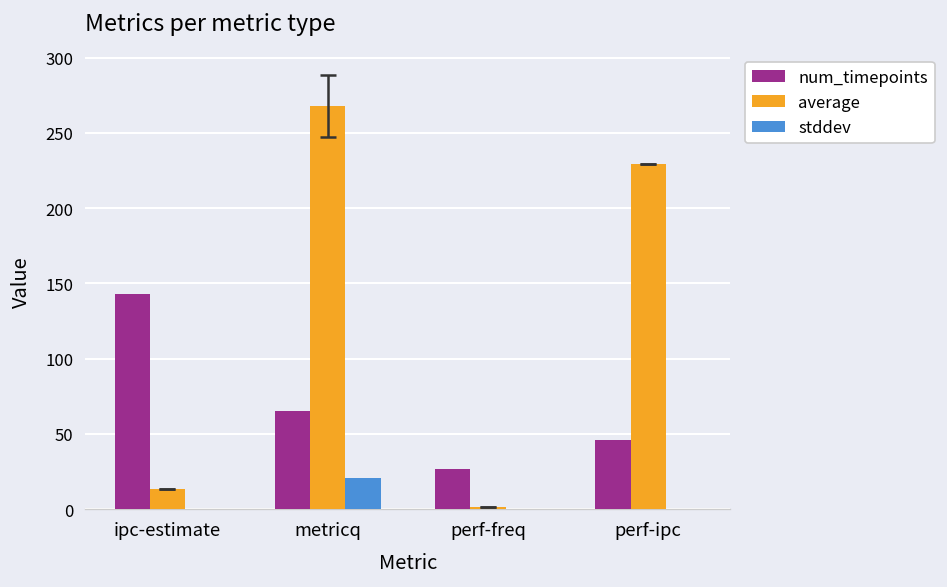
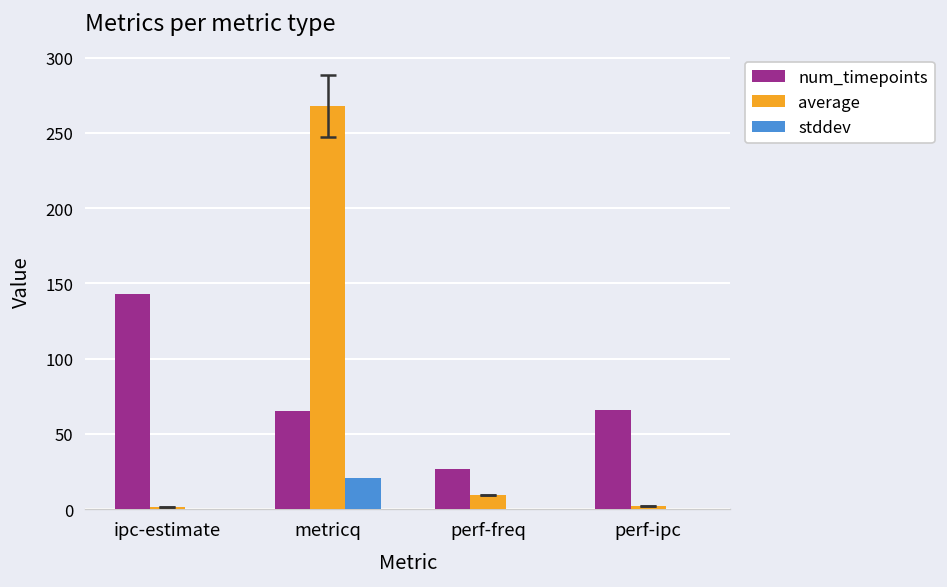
  {
    "num_timepoints": {
      "ipc-estimate": 143,
      "metricq": 65,
      "perf-freq": 27,
-     "perf-ipc": 46
+     "perf-ipc": 66
    },
    "average": {
-     "ipc-estimate": 13,
+     "ipc-estimate": 1,
      "metricq": 268,
-     "perf-freq": 1,
-     "perf-ipc": 230
+     "perf-freq": 10,
+     "perf-ipc": 2
    },
    "stddev": {
      "metricq": 21
    }
  }
